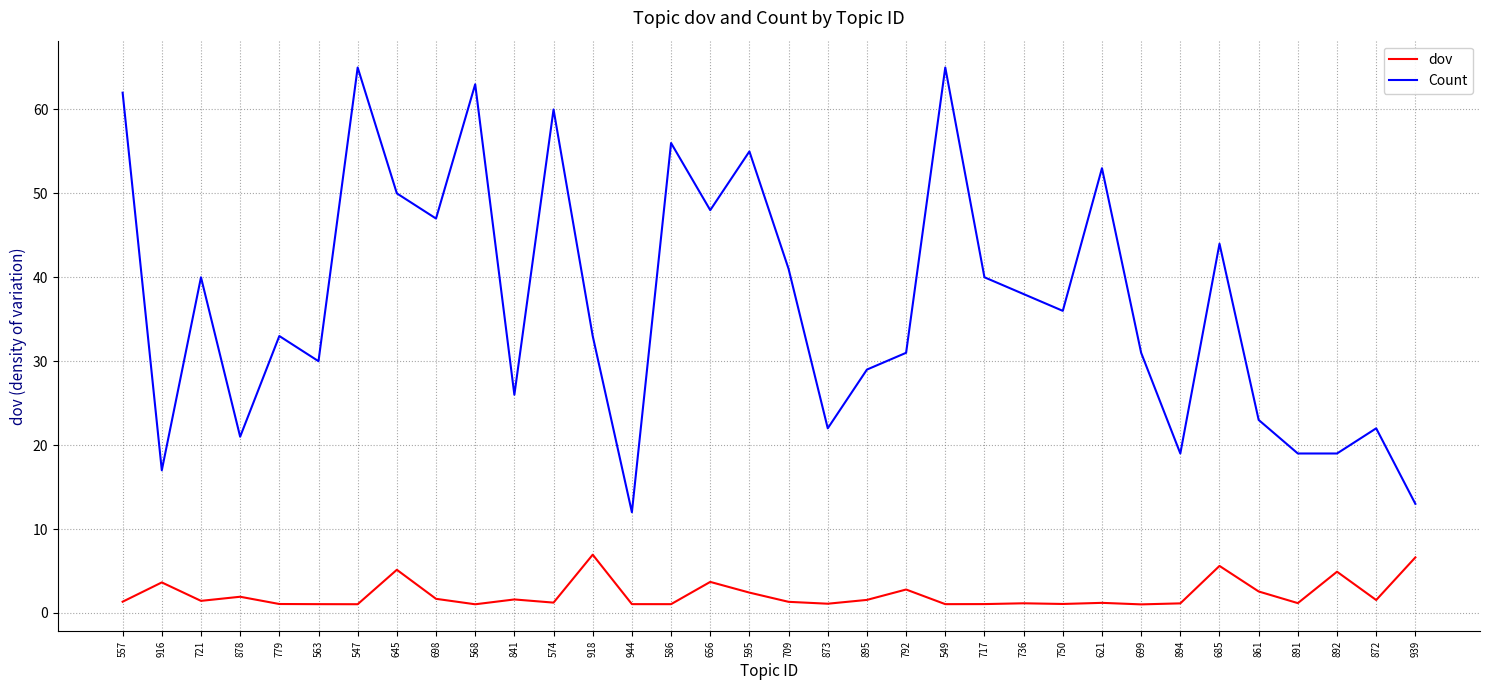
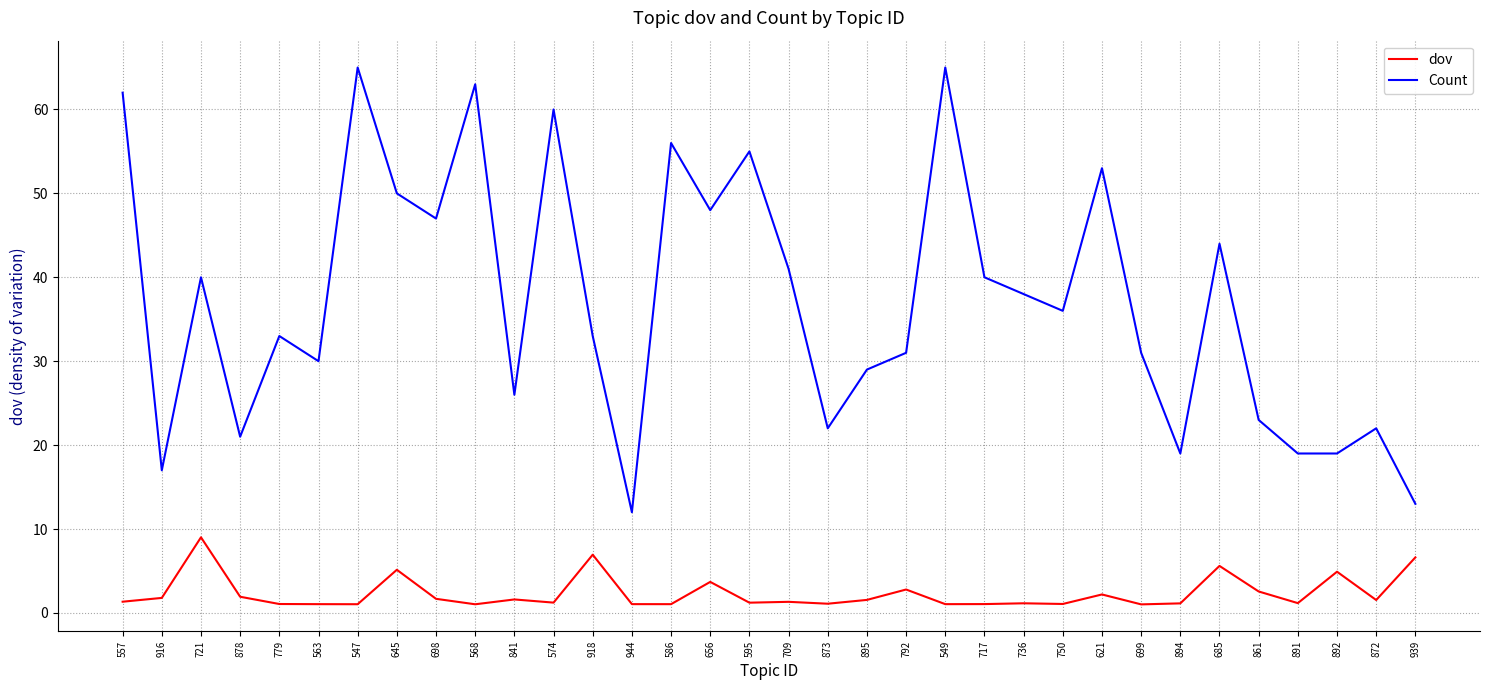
  {
    "dov": {
      "557": 1,
-     "916": 4,
-     "721": 1,
+     "916": 2,
+     "721": 9,
      "878": 2,
      "779": 1,
      "563": 1,
      "547": 1,
      "645": 5,
      "698": 2,
      "568": 1,
      "841": 2,
      "574": 1,
      "918": 7,
      "944": 1,
      "586": 1,
      "656": 4,
-     "595": 2,
+     "595": 1,
      "709": 1,
      "873": 1,
      "895": 2,
      "792": 3,
      "549": 1,
      "717": 1,
      "736": 1,
      "750": 1,
-     "621": 1,
+     "621": 2,
      "699": 1,
      "894": 1,
      "685": 6,
      "861": 3,
      "891": 1,
      "892": 5,
      "872": 2,
      "939": 7
    },
    "Count": {
      "557": 62,
      "916": 17,
      "721": 40,
      "878": 21,
      "779": 33,
      "563": 30,
      "547": 65,
      "645": 50,
      "698": 47,
      "568": 63,
      "841": 26,
      "574": 60,
      "918": 33,
      "944": 12,
      "586": 56,
      "656": 48,
      "595": 55,
      "709": 41,
      "873": 22,
      "895": 29,
      "792": 31,
      "549": 65,
      "717": 40,
      "736": 38,
      "750": 36,
      "621": 53,
      "699": 31,
      "894": 19,
      "685": 44,
      "861": 23,
      "891": 19,
      "892": 19,
      "872": 22,
      "939": 13
    }
  }
